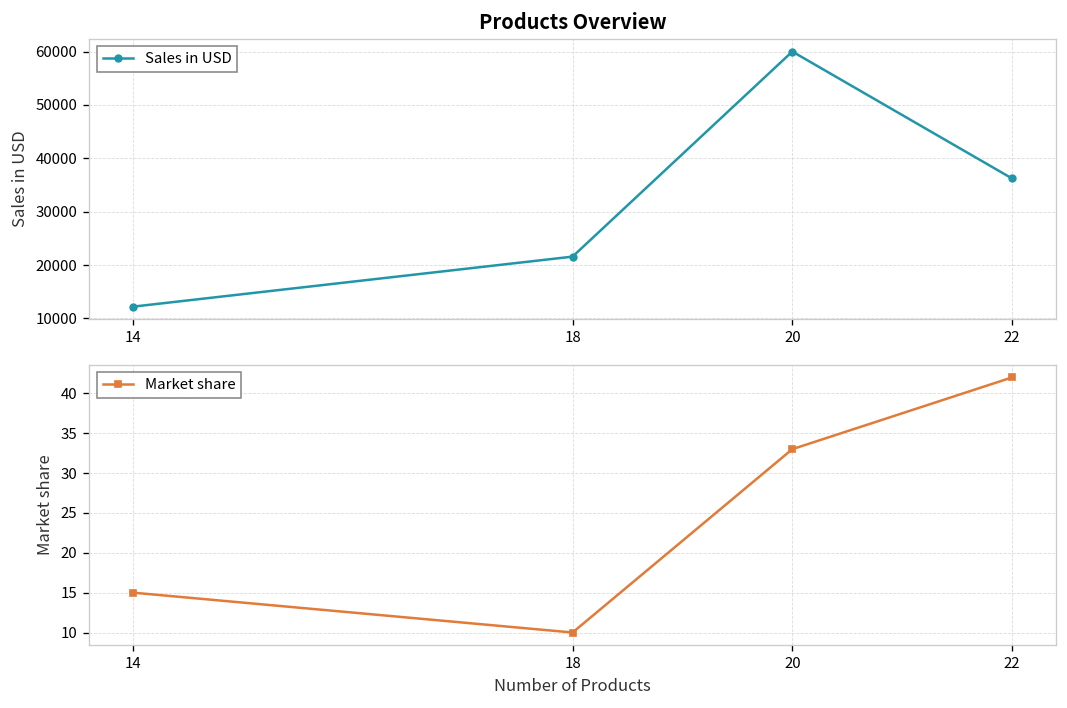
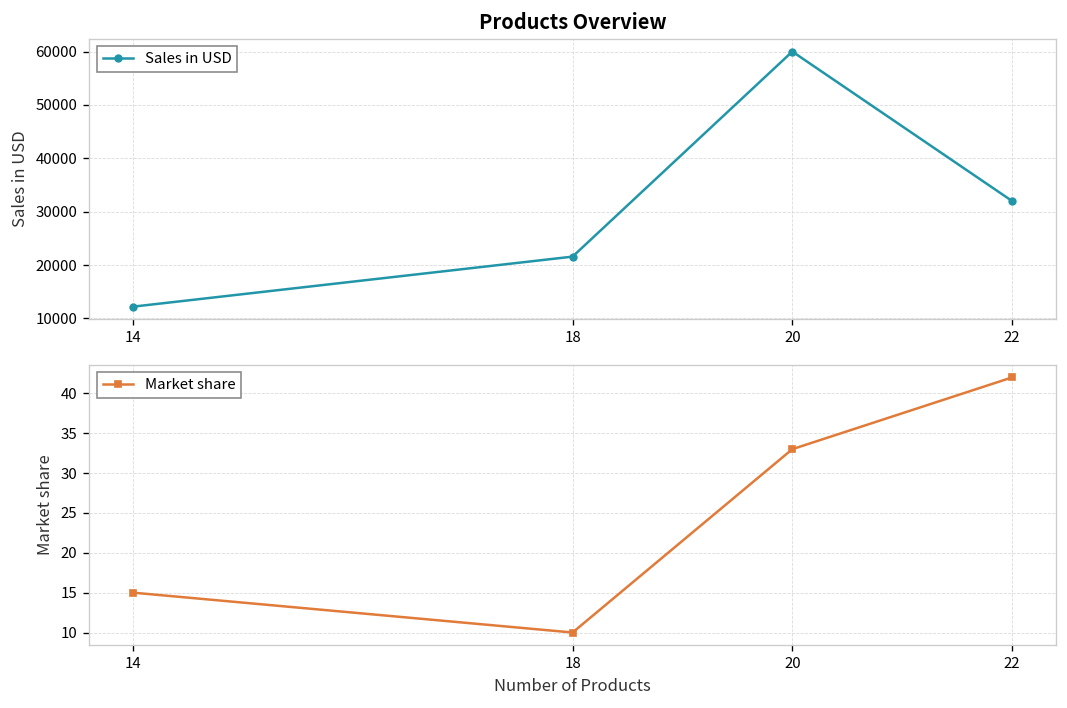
  {
    "Products Overview": {
      "14": 12000,
      "18": 22000,
      "20": 60000,
-     "22": 36000
+     "22": 32000
    }
  }
